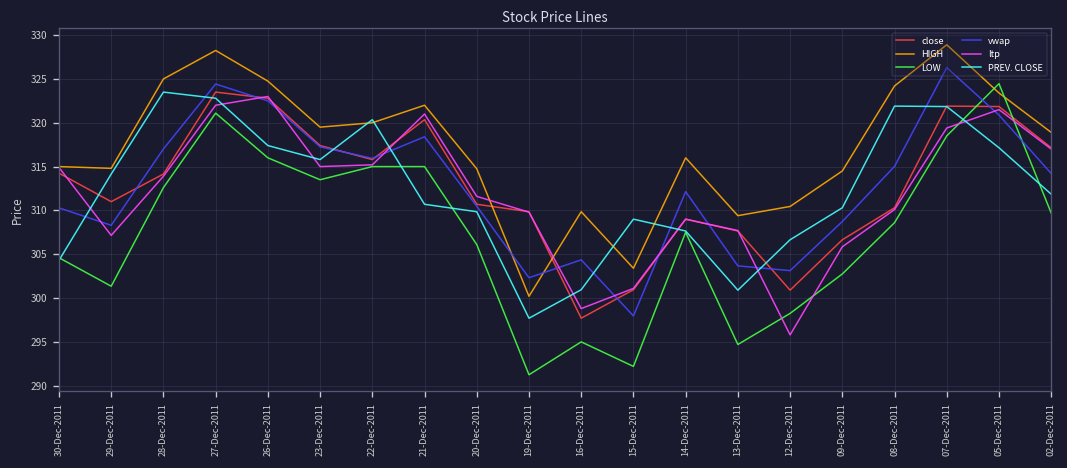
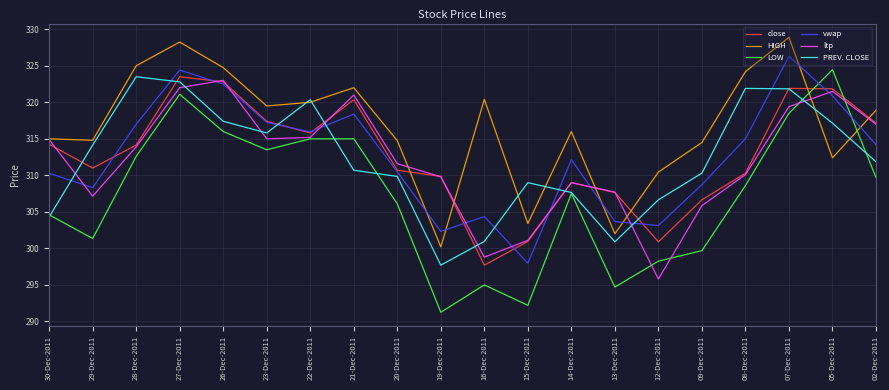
  {
    "close": {
      "30-Dec-2011": 314,
      "29-Dec-2011": 311,
      "27-Dec-2011": 324,
      "21-Dec-2011": 320,
      "16-Dec-2011": 298,
      "12-Dec-2011": 301,
      "09-Dec-2011": 307
    },
    "HIGH": {
      "29-Dec-2011": 315,
      "28-Dec-2011": 325,
      "27-Dec-2011": 328,
      "26-Dec-2011": 325,
      "23-Dec-2011": 320,
      "22-Dec-2011": 320,
      "21-Dec-2011": 322,
      "20-Dec-2011": 315,
      "19-Dec-2011": 300,
-     "16-Dec-2011": 310,
+     "16-Dec-2011": 320,
      "15-Dec-2011": 303,
      "14-Dec-2011": 316,
-     "13-Dec-2011": 309,
+     "13-Dec-2011": 302,
      "12-Dec-2011": 310,
      "09-Dec-2011": 315,
      "08-Dec-2011": 324,
-     "05-Dec-2011": 323,
+     "05-Dec-2011": 312,
      "02-Dec-2011": 319
    },
    "LOW": {
      "29-Dec-2011": 301,
      "28-Dec-2011": 313,
      "27-Dec-2011": 321,
      "26-Dec-2011": 316,
      "23-Dec-2011": 314,
      "21-Dec-2011": 315,
      "20-Dec-2011": 306,
      "19-Dec-2011": 291,
      "16-Dec-2011": 295,
      "15-Dec-2011": 292,
      "13-Dec-2011": 295,
      "12-Dec-2011": 298,
-     "09-Dec-2011": 303,
+     "09-Dec-2011": 300,
      "08-Dec-2011": 309,
      "07-Dec-2011": 319,
      "05-Dec-2011": 324,
      "02-Dec-2011": 310
    },
    "vwap": {
      "30-Dec-2011": 310,
      "29-Dec-2011": 308,
      "28-Dec-2011": 317,
      "27-Dec-2011": 324,
      "21-Dec-2011": 318,
      "19-Dec-2011": 302,
      "16-Dec-2011": 304,
      "15-Dec-2011": 298,
      "14-Dec-2011": 312,
      "13-Dec-2011": 304,
      "12-Dec-2011": 303,
      "09-Dec-2011": 309,
      "08-Dec-2011": 315,
      "05-Dec-2011": 321,
      "02-Dec-2011": 314
    },
    "ltp": {
      "29-Dec-2011": 307,
      "27-Dec-2011": 322,
      "23-Dec-2011": 315,
      "21-Dec-2011": 321,
      "20-Dec-2011": 312,
      "16-Dec-2011": 299,
      "12-Dec-2011": 296,
      "09-Dec-2011": 306,
      "07-Dec-2011": 319
    },
    "PREV. CLOSE": {
      "29-Dec-2011": 314,
      "28-Dec-2011": 324,
      "27-Dec-2011": 323,
      "26-Dec-2011": 317,
      "23-Dec-2011": 316,
      "22-Dec-2011": 320,
      "21-Dec-2011": 311,
      "20-Dec-2011": 310,
      "19-Dec-2011": 298,
      "16-Dec-2011": 301,
      "15-Dec-2011": 309,
      "13-Dec-2011": 301,
      "12-Dec-2011": 307,
      "09-Dec-2011": 310,
      "08-Dec-2011": 322,
      "05-Dec-2011": 317,
      "02-Dec-2011": 312
    }
  }
